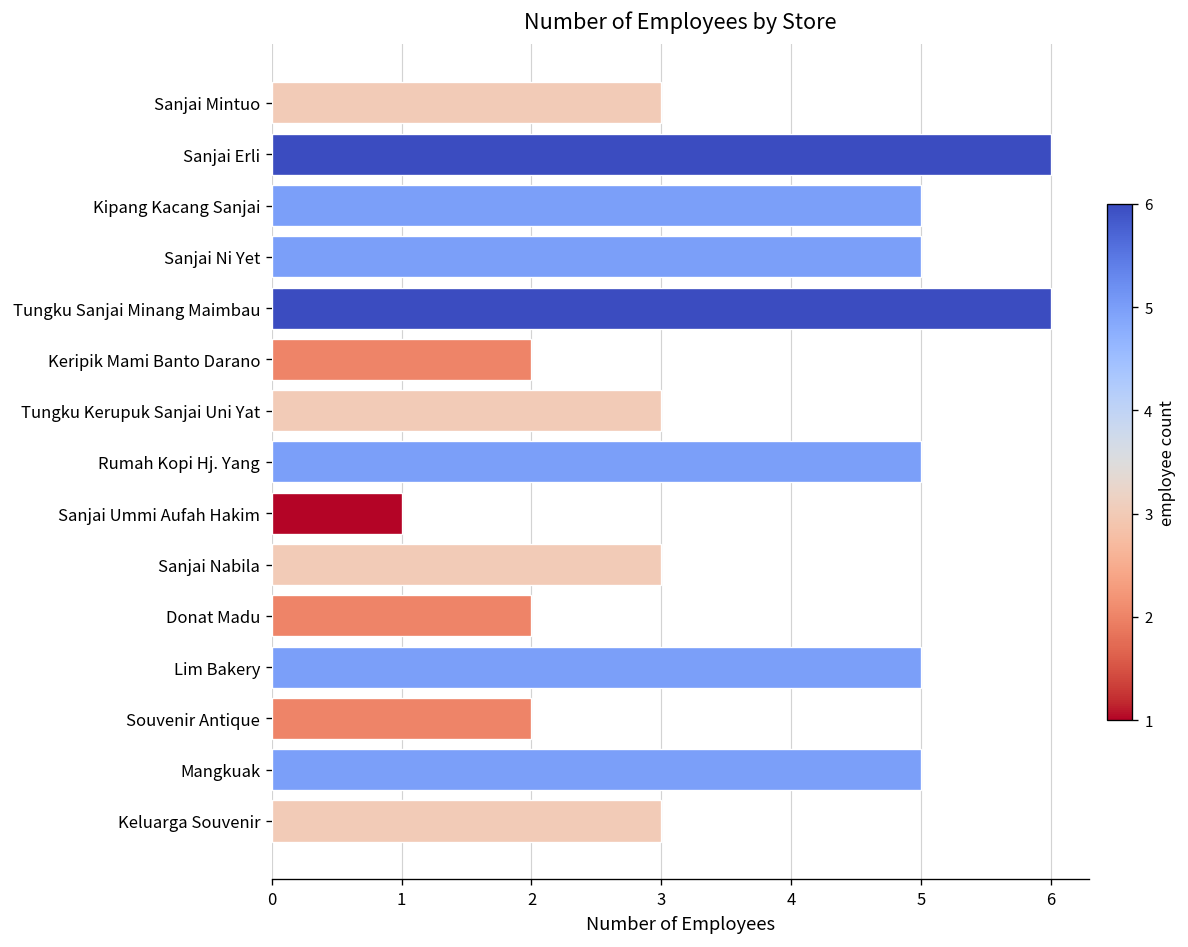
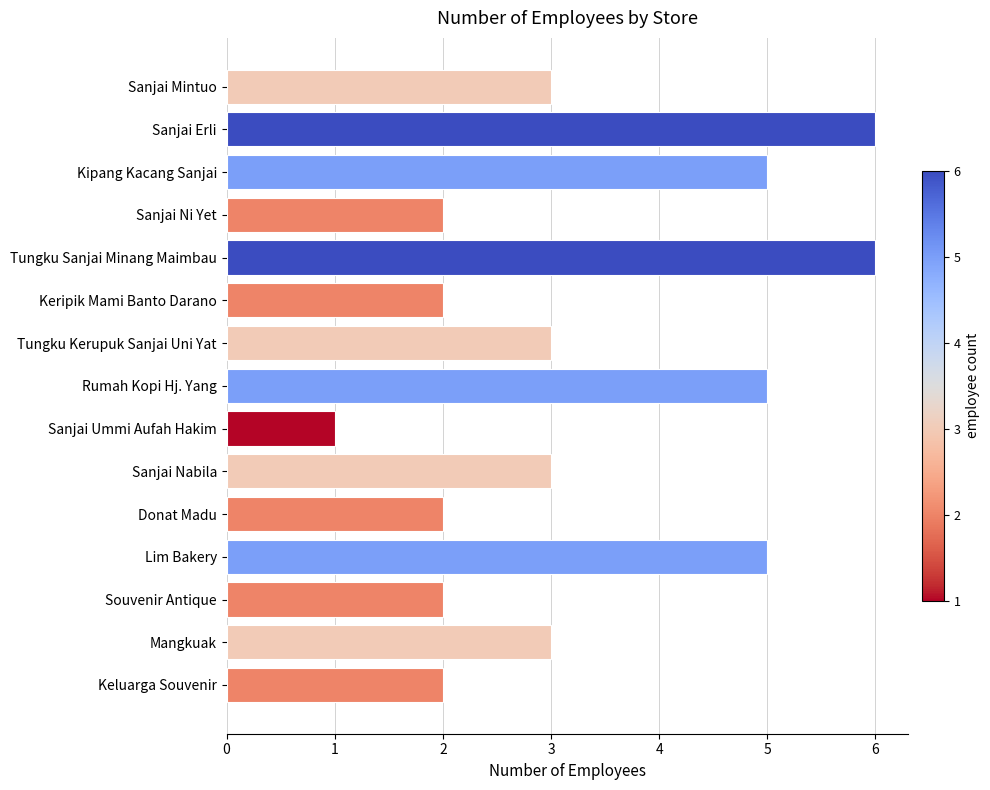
  {
    "Sanjai Mintuo": 3,
    "Sanjai Erli": 6,
    "Kipang Kacang Sanjai": 5,
-   "Sanjai Ni Yet": 5,
+   "Sanjai Ni Yet": 2,
    "Tungku Sanjai Minang Maimbau": 6,
    "Keripik Mami Banto Darano": 2,
    "Tungku Kerupuk Sanjai Uni Yat": 3,
    "Rumah Kopi Hj. Yang": 5,
    "Sanjai Ummi Aufah Hakim": 1,
    "Sanjai Nabila": 3,
    "Donat Madu": 2,
    "Lim Bakery": 5,
    "Souvenir Antique": 2,
-   "Mangkuak": 5,
-   "Keluarga Souvenir": 3
+   "Mangkuak": 3,
+   "Keluarga Souvenir": 2
  }
